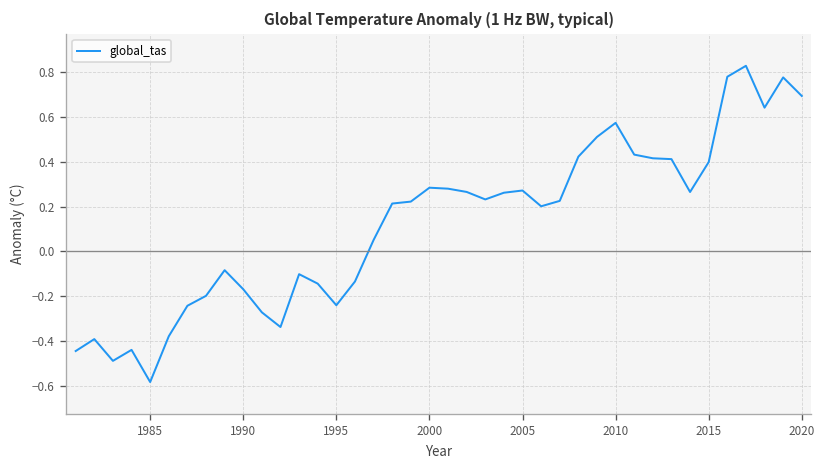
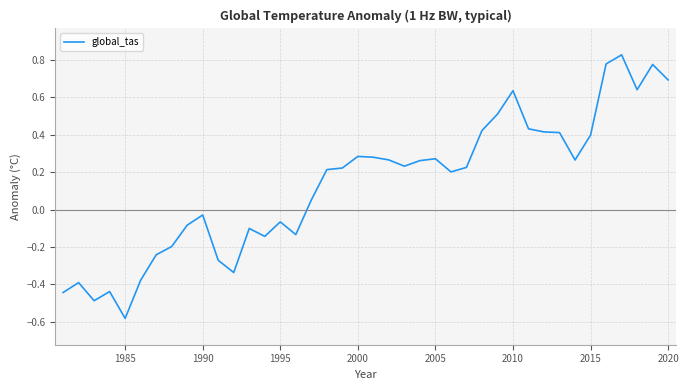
  {
    "1985": -0.58,
-   "1990": -0.17,
-   "1995": -0.24,
+   "1990": -0.03,
+   "1995": -0.07,
    "2000": 0.28,
    "2005": 0.27,
-   "2010": 0.57,
+   "2010": 0.64,
    "2015": 0.40,
    "2020": 0.69
  }
